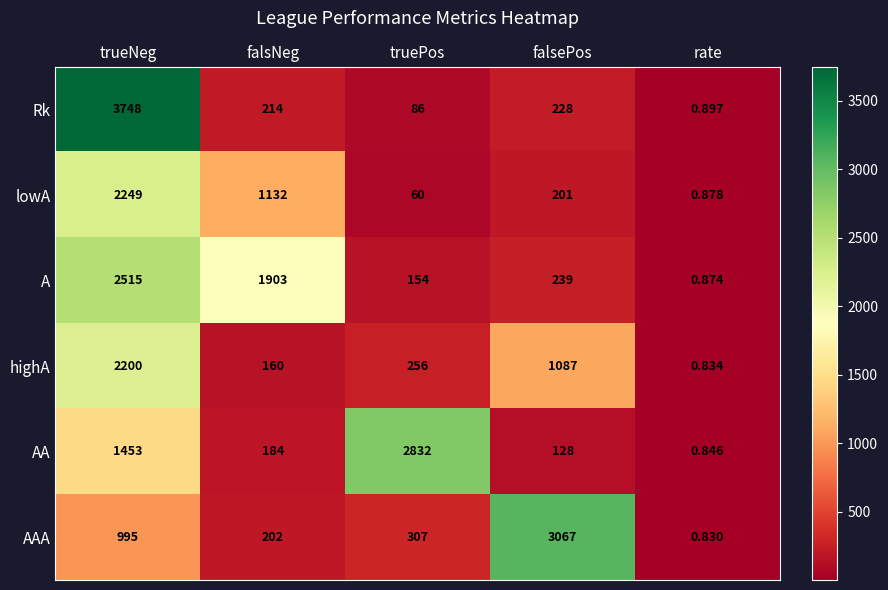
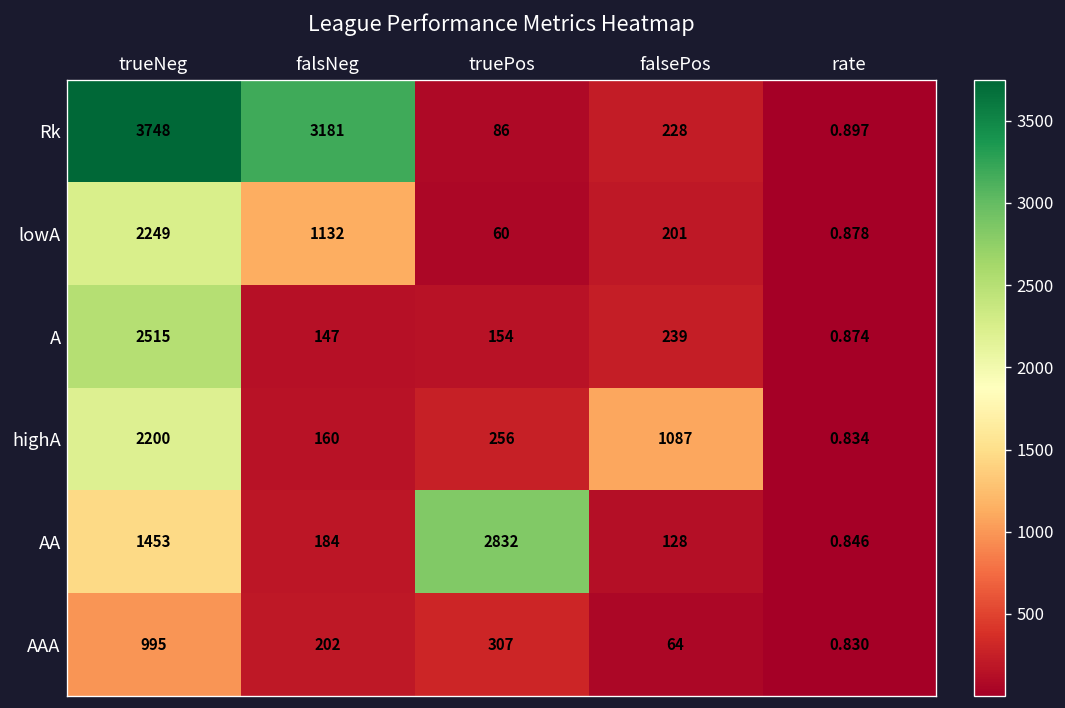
  {
    "Rk": {
      "trueNeg": 3748,
-     "falsNeg": 214,
+     "falsNeg": 3181,
      "truePos": 86,
      "falsePos": 228,
      "rate": 0.897
    },
    "lowA": {
      "trueNeg": 2249,
      "falsNeg": 1132,
      "truePos": 60,
      "falsePos": 201,
      "rate": 0.878
    },
    "A": {
      "trueNeg": 2515,
-     "falsNeg": 1903,
+     "falsNeg": 147,
      "truePos": 154,
      "falsePos": 239,
      "rate": 0.874
    },
    "highA": {
      "trueNeg": 2200,
      "falsNeg": 160,
      "truePos": 256,
      "falsePos": 1087,
      "rate": 0.834
    },
    "AA": {
      "trueNeg": 1453,
      "falsNeg": 184,
      "truePos": 2832,
      "falsePos": 128,
      "rate": 0.846
    },
    "AAA": {
      "trueNeg": 995,
      "falsNeg": 202,
      "truePos": 307,
-     "falsePos": 3067,
+     "falsePos": 64,
      "rate": 0.830
    }
  }
